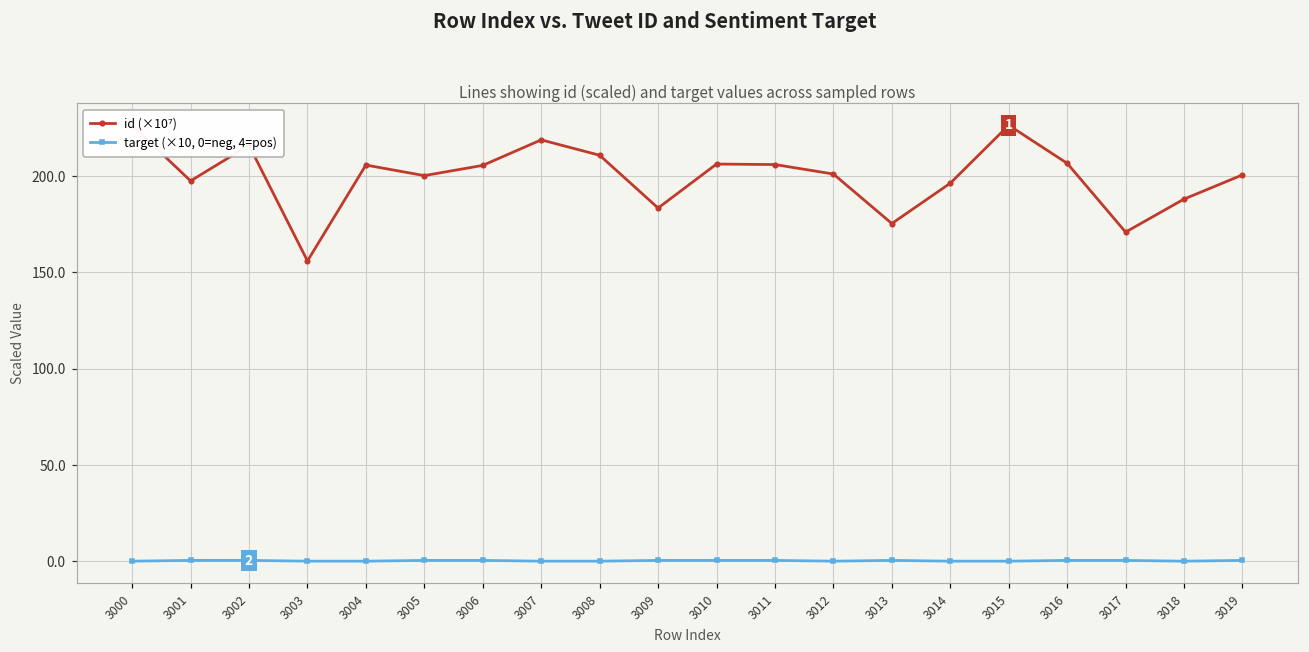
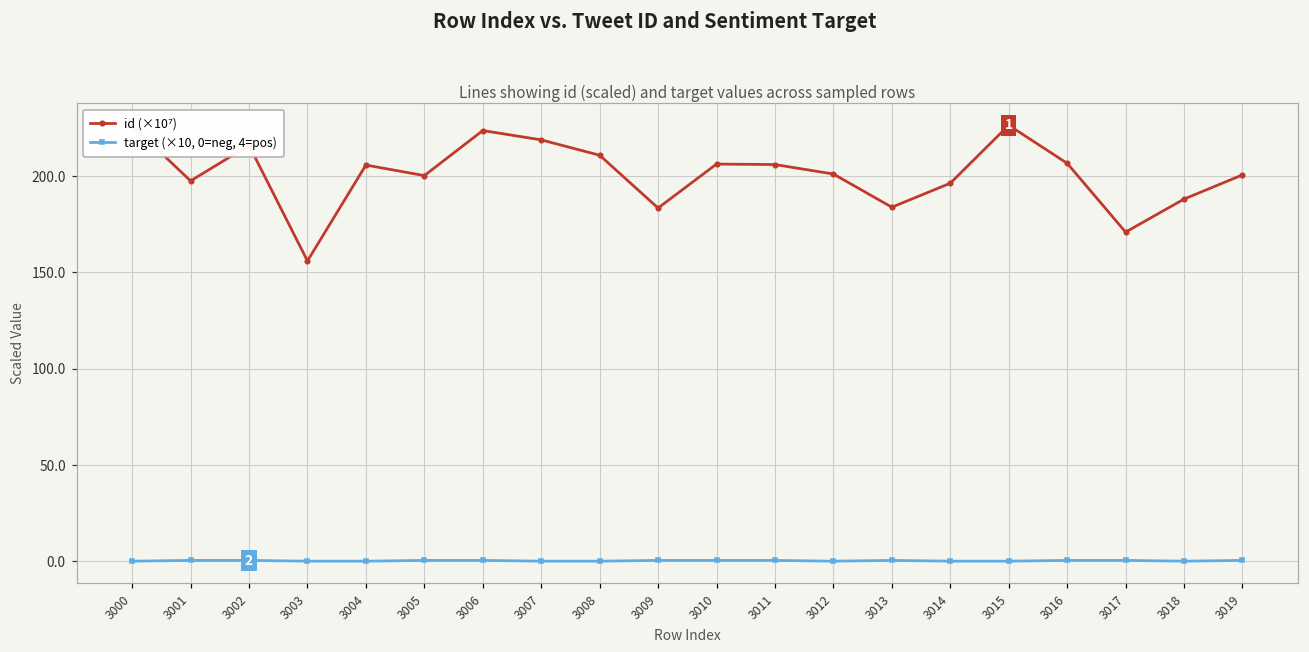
  {
    "id (×10⁷)": {
      "3001": 198,
      "3003": 156,
      "3004": 206,
      "3005": 200,
-     "3006": 206,
+     "3006": 224,
      "3007": 219,
      "3008": 211,
      "3009": 183,
      "3010": 206,
      "3011": 206,
      "3012": 201,
-     "3013": 175,
+     "3013": 184,
      "3014": 196,
      "3016": 207,
      "3017": 171,
      "3018": 188,
      "3019": 201
    },
    "target (×10, 0=neg, 4=pos)": {
      "3000": 0,
      "3001": 0,
      "3003": 0,
      "3004": 0,
      "3005": 0,
      "3006": 0,
      "3007": 0,
      "3008": 0,
      "3009": 0,
      "3010": 0,
      "3011": 0,
      "3012": 0,
      "3013": 0,
      "3014": 0,
      "3015": 0,
      "3016": 0,
      "3017": 0,
      "3018": 0,
      "3019": 0
    }
  }
